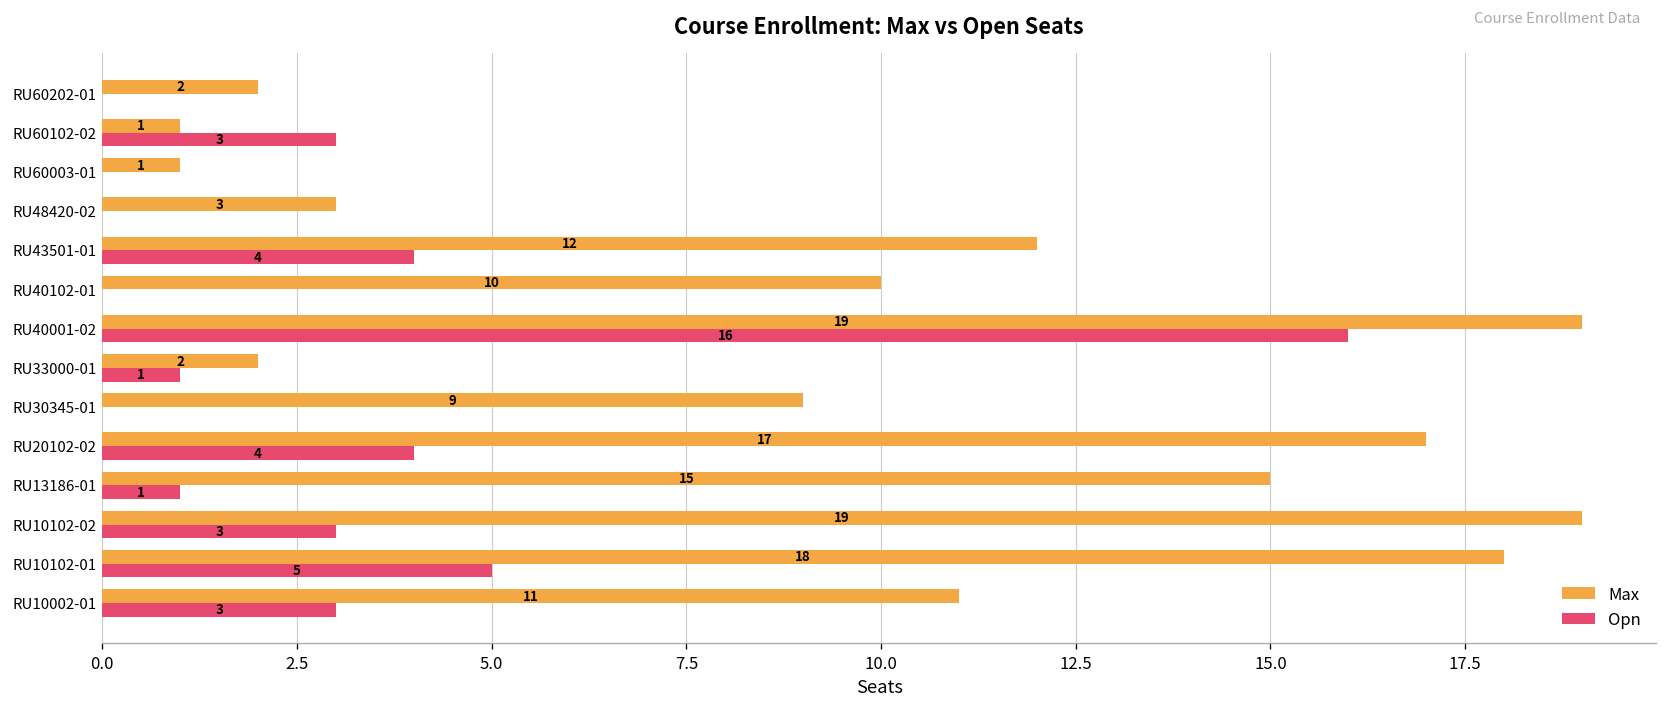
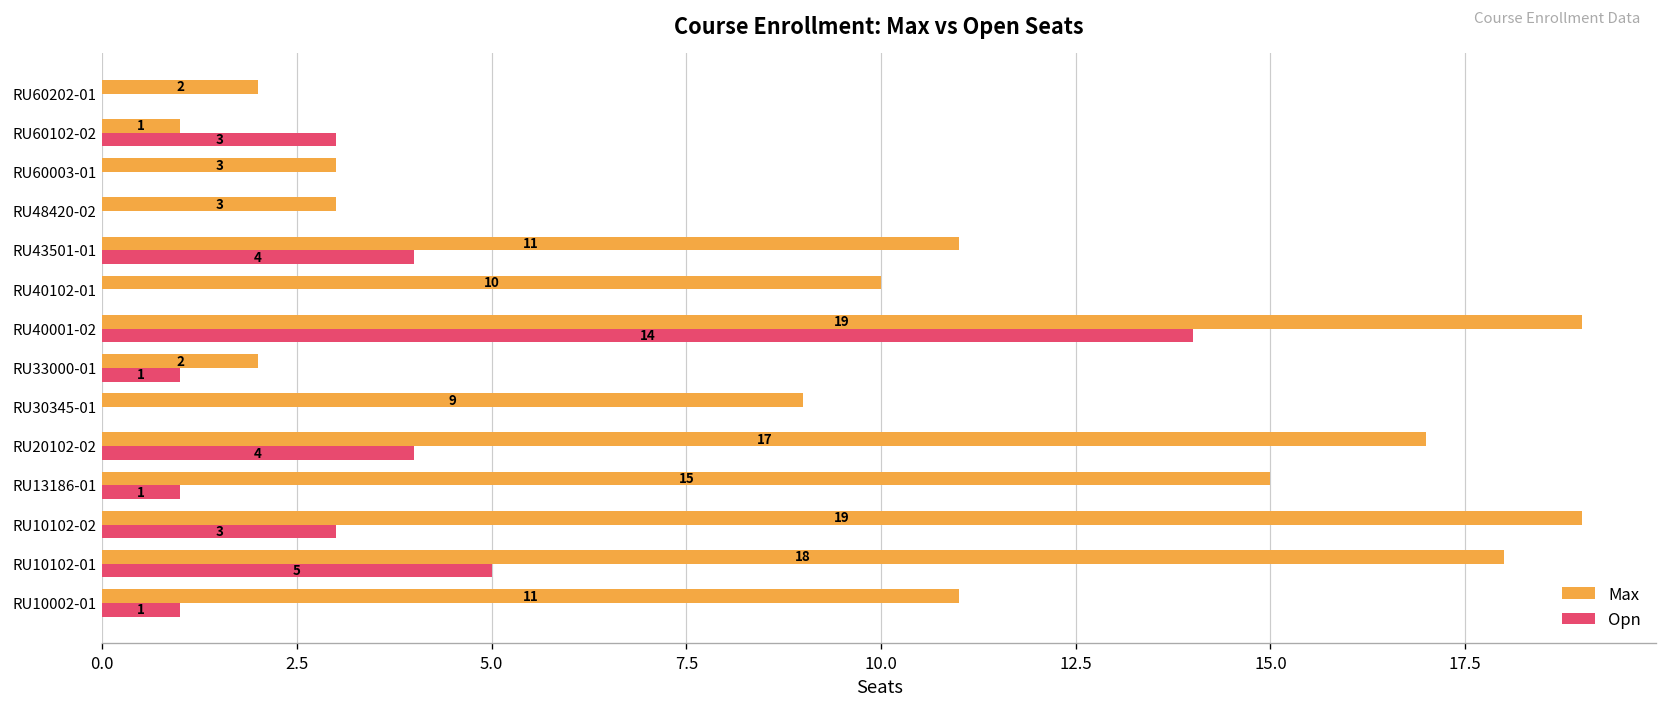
  {
    "Max": {
      "RU60202-01": 2,
      "RU60102-02": 1,
-     "RU60003-01": 1,
+     "RU60003-01": 3,
      "RU48420-02": 3,
-     "RU43501-01": 12,
+     "RU43501-01": 11,
      "RU40102-01": 10,
      "RU40001-02": 19,
      "RU33000-01": 2,
      "RU30345-01": 9,
      "RU20102-02": 17,
      "RU13186-01": 15,
      "RU10102-02": 19,
      "RU10102-01": 18,
      "RU10002-01": 11
    },
    "Opn": {
      "RU60102-02": 3,
      "RU43501-01": 4,
-     "RU40001-02": 16,
+     "RU40001-02": 14,
      "RU33000-01": 1,
      "RU20102-02": 4,
      "RU13186-01": 1,
      "RU10102-02": 3,
      "RU10102-01": 5,
-     "RU10002-01": 3
+     "RU10002-01": 1
    }
  }
